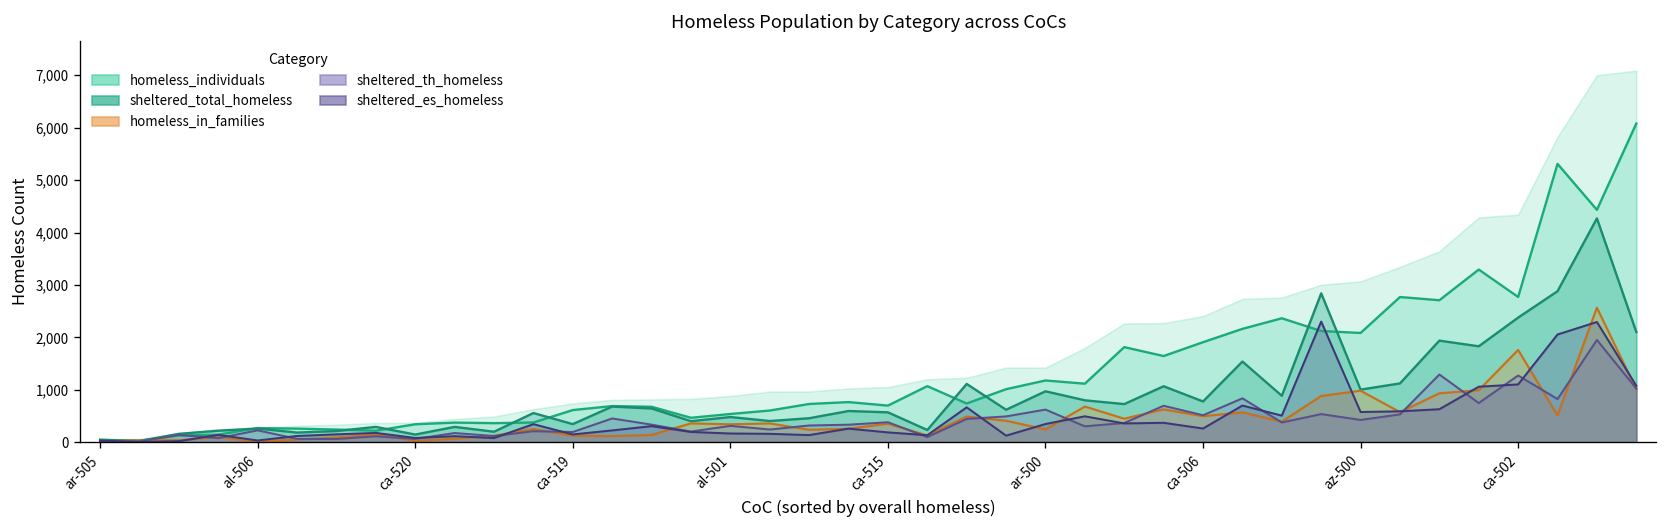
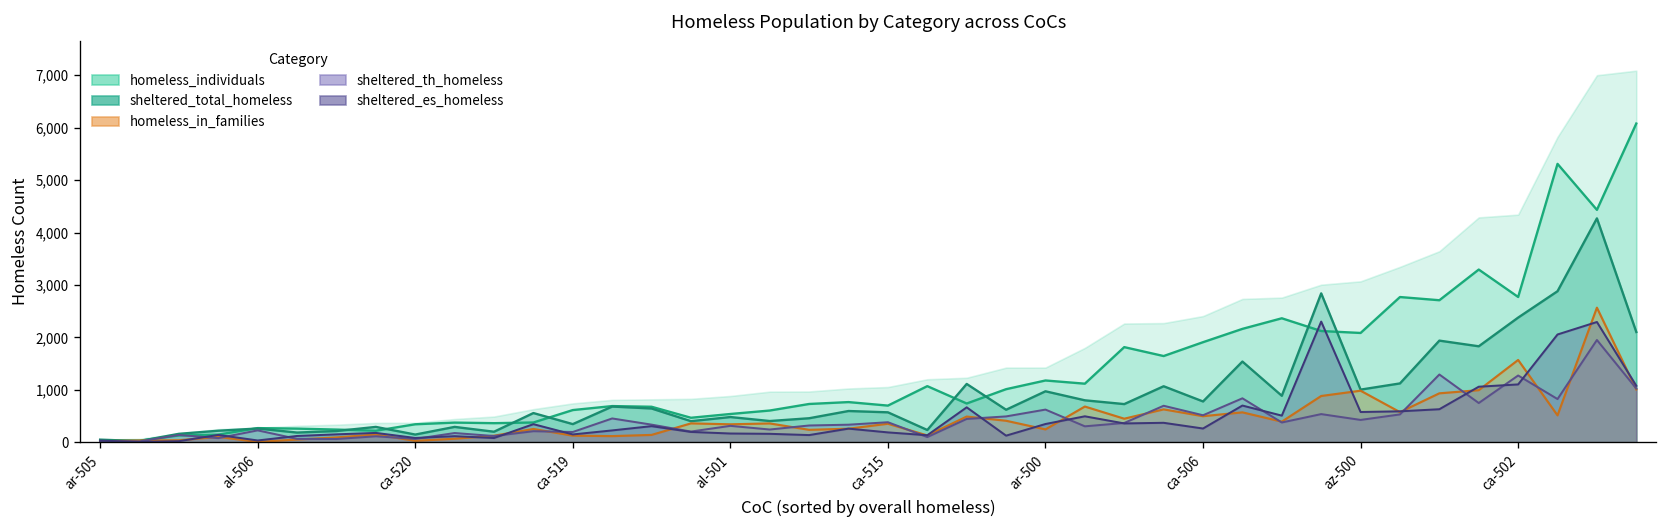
  {
    "homeless_in_families": {
-     "ca-502": "1,800"
+     "ca-502": "1,600"
    }
  }
